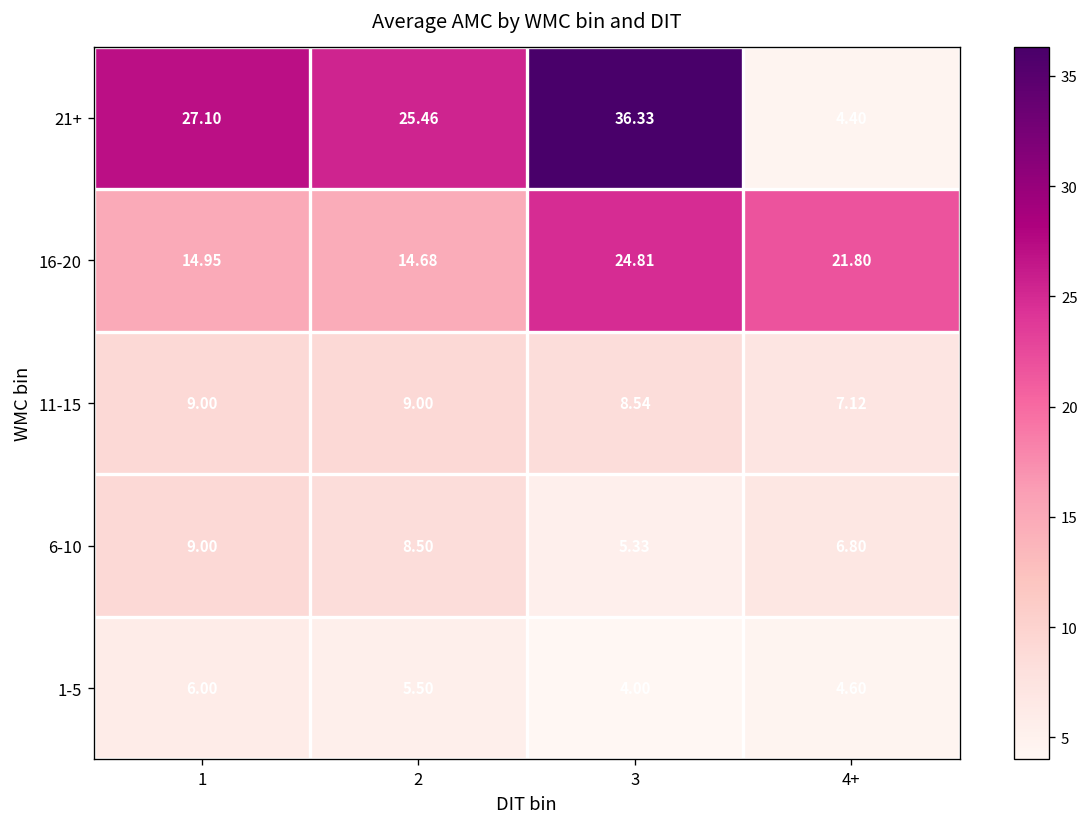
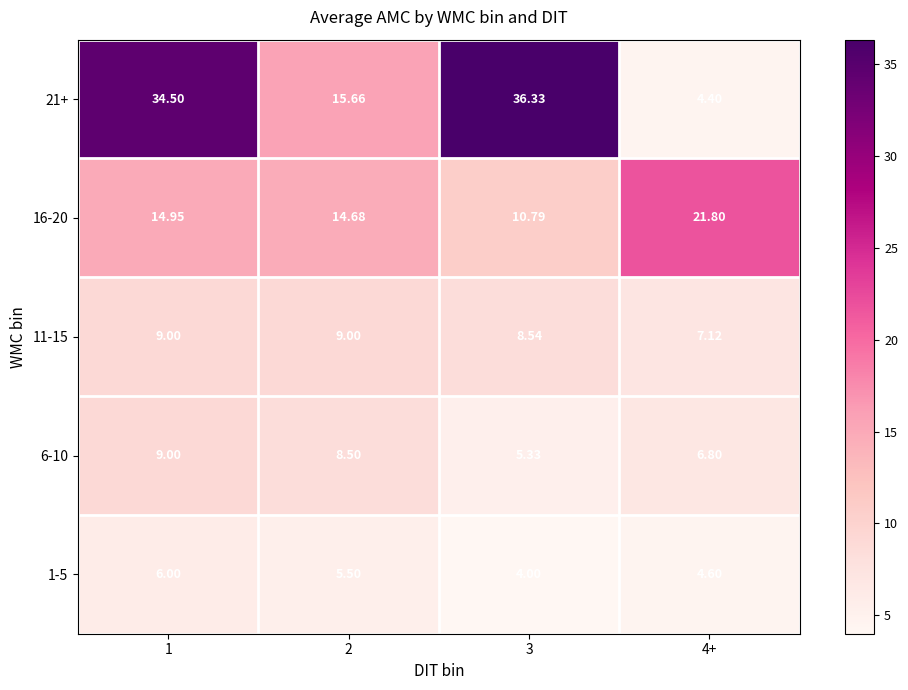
  {
    "21+": {
-     "1": 27.10,
-     "2": 25.46,
+     "1": 34.50,
+     "2": 15.66,
      "3": 36.33
    },
    "16-20": {
      "1": 14.95,
      "2": 14.68,
-     "3": 24.81,
+     "3": 10.79,
      "4+": 21.80
    }
  }
